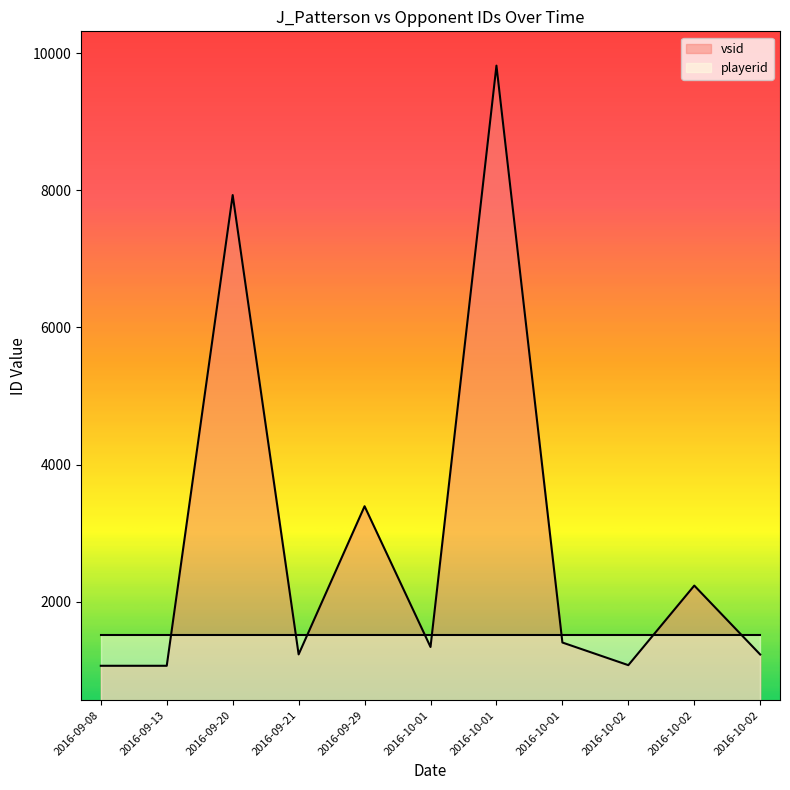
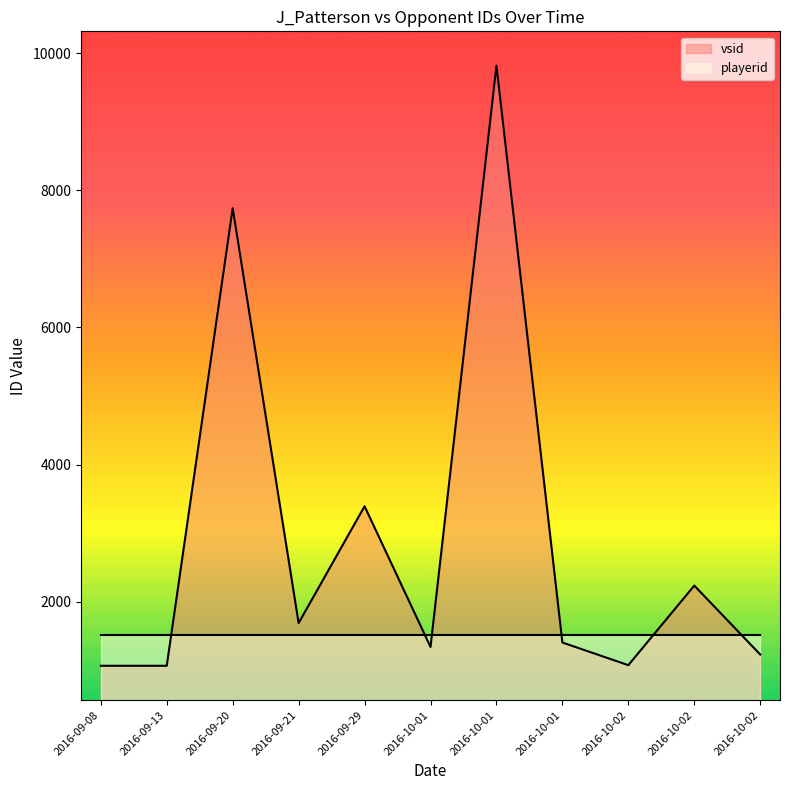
  {
    "vsid": {
      "2016-09-08": 1100,
      "2016-09-13": 1100,
-     "2016-09-20": 7900,
-     "2016-09-21": 1200,
+     "2016-09-20": 7700,
+     "2016-09-21": 1700,
      "2016-09-29": 3400
    },
    "playerid": {
      "2016-09-08": 1500,
      "2016-09-13": 1500,
      "2016-09-20": 1500,
      "2016-09-21": 1500,
      "2016-09-29": 1500
    }
  }
